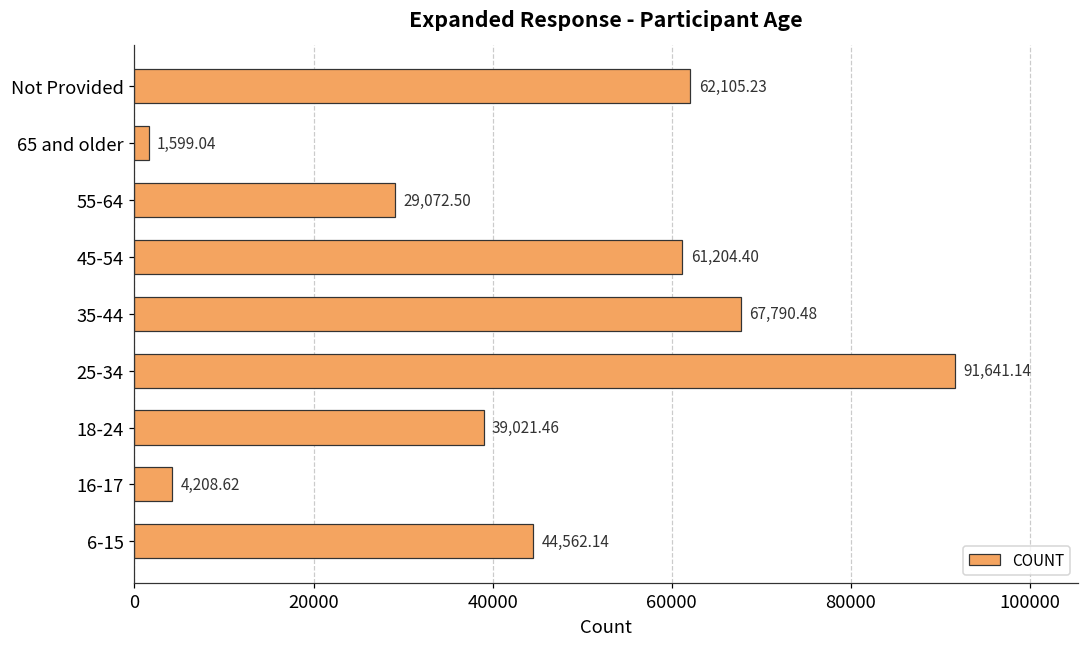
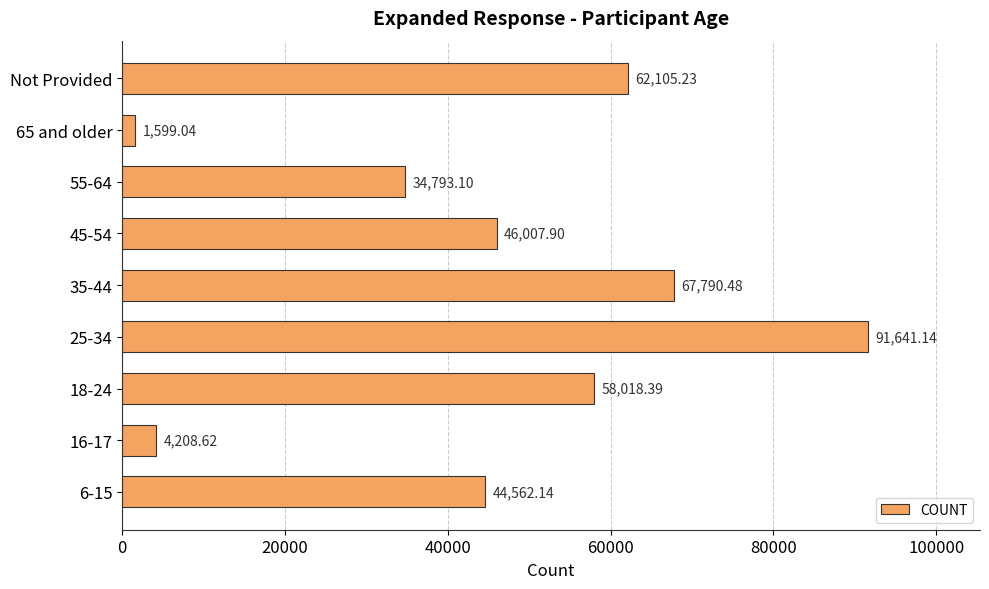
  {
    "Not Provided": "62,105.23",
    "65 and older": "1,599.04",
-   "55-64": "29,072.50",
-   "45-54": "61,204.40",
+   "55-64": "34,793.10",
+   "45-54": "46,007.90",
    "35-44": "67,790.48",
    "25-34": "91,641.14",
-   "18-24": "39,021.46",
+   "18-24": "58,018.39",
    "16-17": "4,208.62",
    "6-15": "44,562.14"
  }
